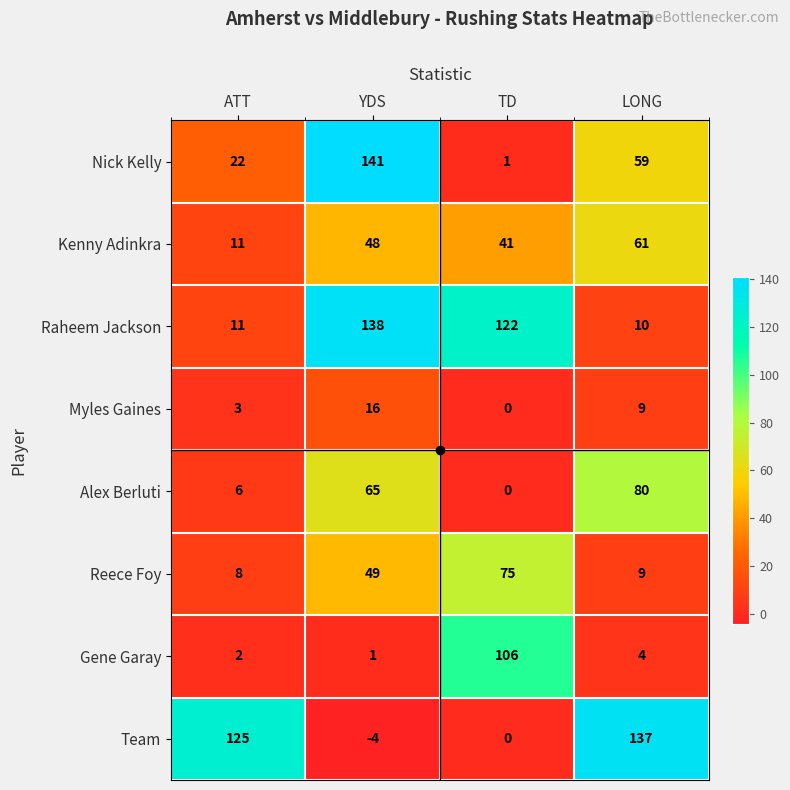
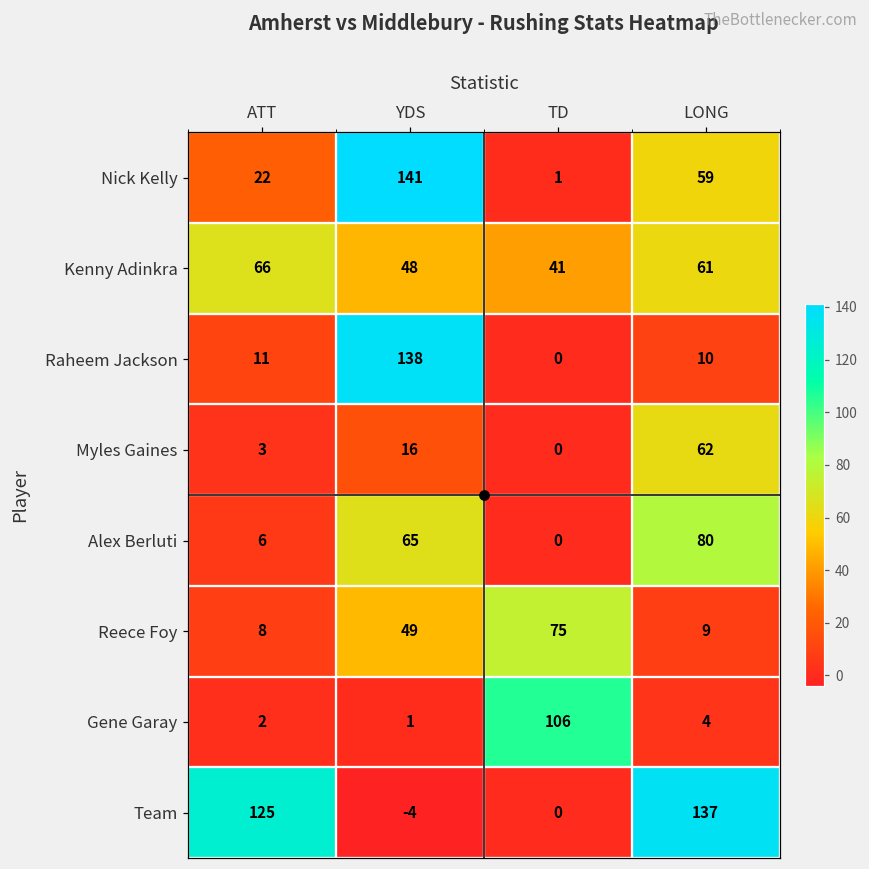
  {
    "Nick Kelly": {
      "ATT": 22,
      "YDS": 141,
      "TD": 1,
      "LONG": 59
    },
    "Kenny Adinkra": {
-     "ATT": 11,
+     "ATT": 66,
      "YDS": 48,
      "TD": 41,
      "LONG": 61
    },
    "Raheem Jackson": {
      "ATT": 11,
      "YDS": 138,
-     "TD": 122,
+     "TD": 0,
      "LONG": 10
    },
    "Myles Gaines": {
      "ATT": 3,
      "YDS": 16,
      "TD": 0,
-     "LONG": 9
+     "LONG": 62
    },
    "Alex Berluti": {
      "ATT": 6,
      "YDS": 65,
      "TD": 0,
      "LONG": 80
    },
    "Reece Foy": {
      "ATT": 8,
      "YDS": 49,
      "TD": 75,
      "LONG": 9
    },
    "Gene Garay": {
      "ATT": 2,
      "YDS": 1,
      "TD": 106,
      "LONG": 4
    },
    "Team": {
      "ATT": 125,
      "YDS": -4,
      "TD": 0,
      "LONG": 137
    }
  }
